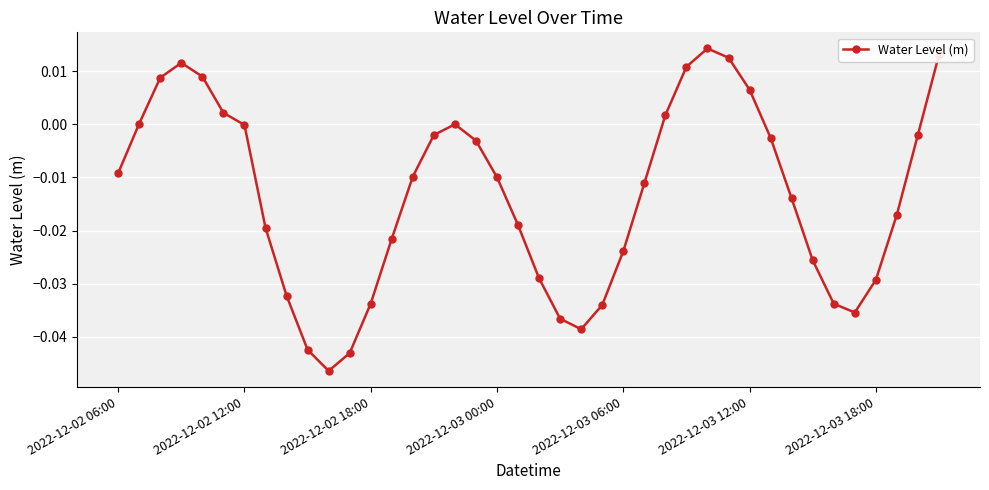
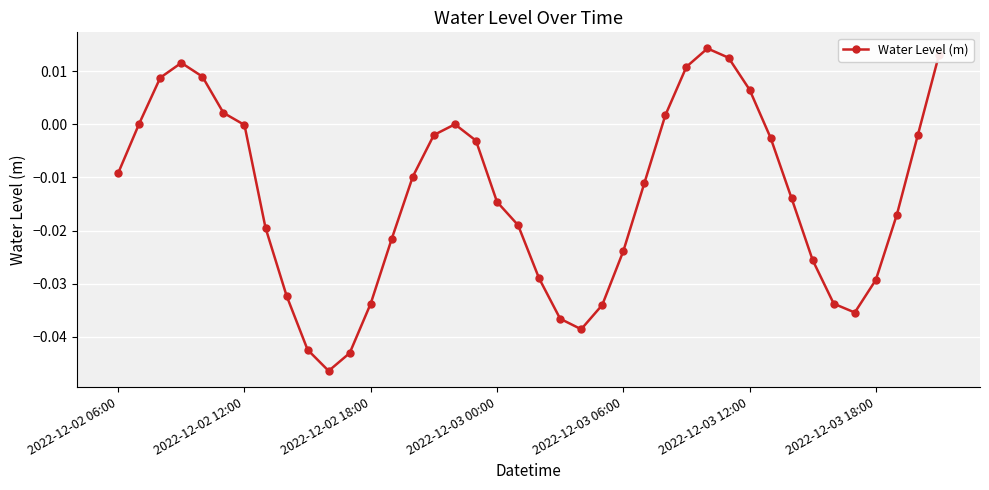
  {
    "2022-12-02 06:00": -0.009,
    "2022-12-02 12:00": 0.000,
    "2022-12-02 18:00": -0.034,
-   "2022-12-03 00:00": -0.010,
+   "2022-12-03 00:00": -0.015,
    "2022-12-03 06:00": -0.024,
    "2022-12-03 12:00": 0.007,
    "2022-12-03 18:00": -0.029
  }
